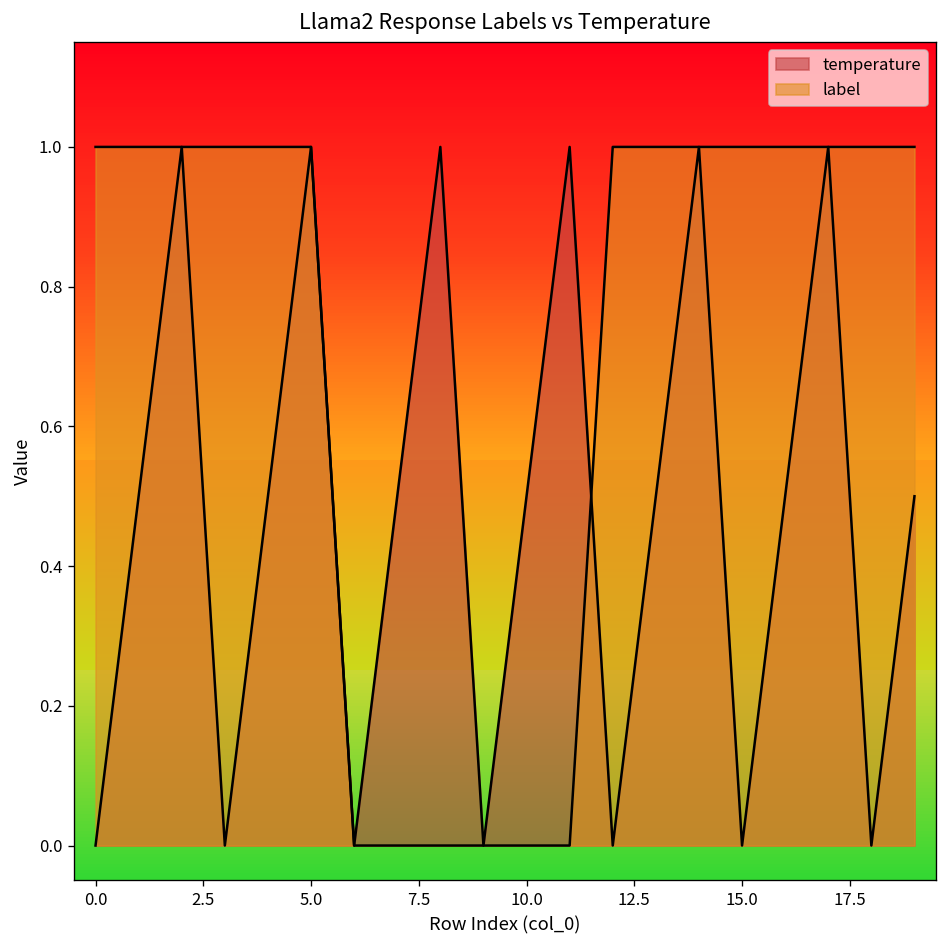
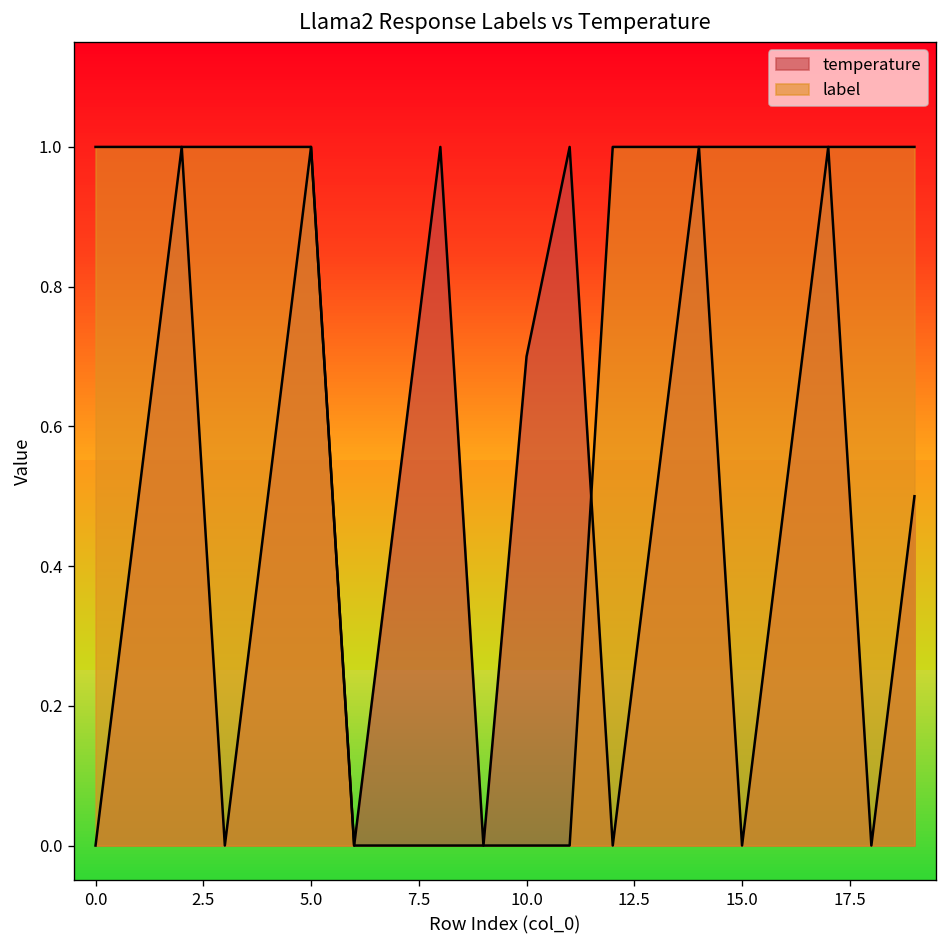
  {
    "temperature": {
      "0.0": 0.0,
-     "10.0": 0.5,
+     "10.0": 0.7,
      "15.0": 0.0
    },
    "label": {
      "0.0": 1.0,
      "10.0": 0.0,
      "15.0": 1.0
    }
  }
